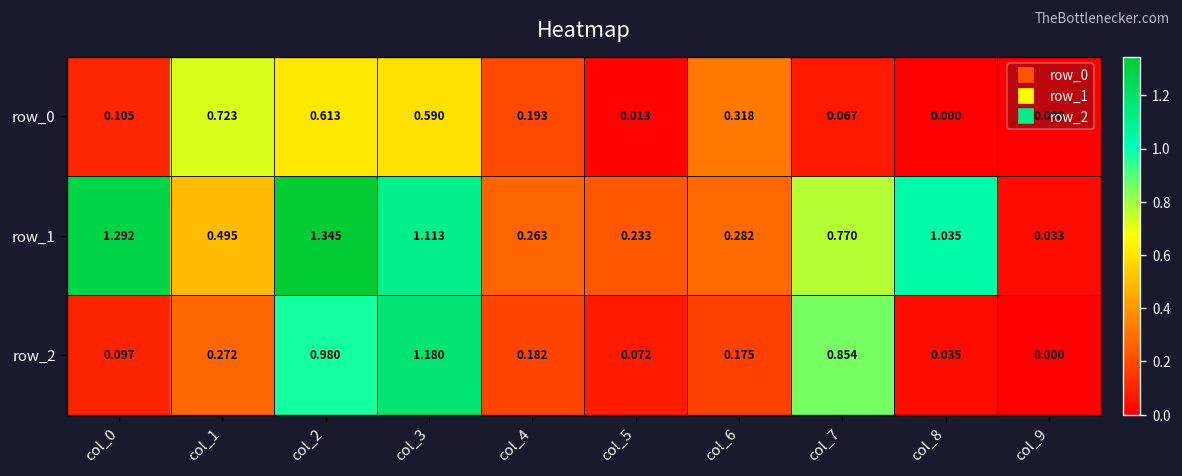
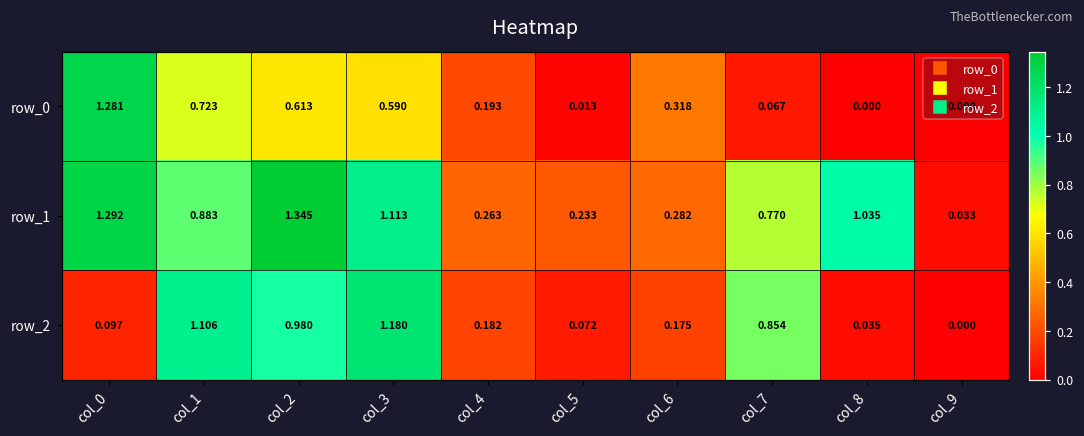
  {
    "row_0": {
-     "col_0": 0.105,
+     "col_0": 1.281,
      "col_1": 0.723,
      "col_2": 0.613,
      "col_3": 0.590,
      "col_4": 0.193,
      "col_5": 0.013,
      "col_6": 0.318,
      "col_7": 0.067,
      "col_8": 0.000
    },
    "row_1": {
      "col_0": 1.292,
-     "col_1": 0.495,
+     "col_1": 0.883,
      "col_2": 1.345,
      "col_3": 1.113,
      "col_4": 0.263,
      "col_5": 0.233,
      "col_6": 0.282,
      "col_7": 0.770,
      "col_8": 1.035,
      "col_9": 0.033
    },
    "row_2": {
      "col_0": 0.097,
-     "col_1": 0.272,
+     "col_1": 1.106,
      "col_2": 0.980,
      "col_3": 1.180,
      "col_4": 0.182,
      "col_5": 0.072,
      "col_6": 0.175,
      "col_7": 0.854,
      "col_8": 0.035,
      "col_9": 0.000
    }
  }
